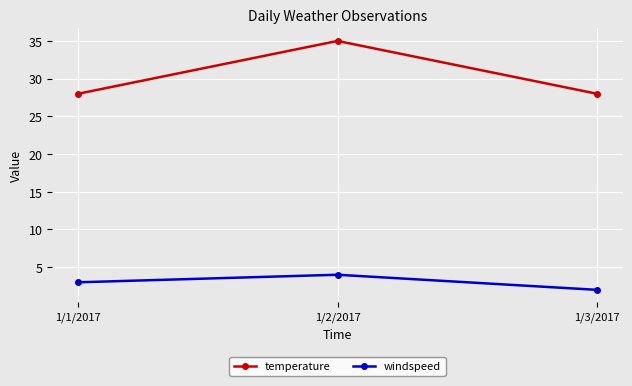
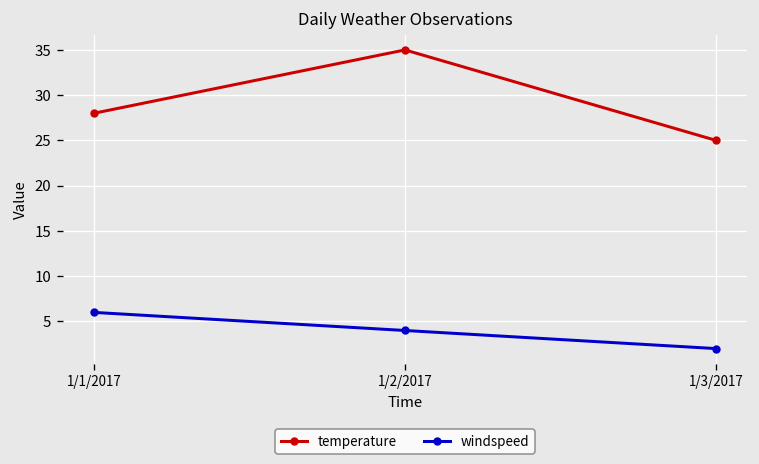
  {
    "temperature": {
      "1/1/2017": 28,
      "1/2/2017": 35,
-     "1/3/2017": 28
+     "1/3/2017": 25
    },
    "windspeed": {
-     "1/1/2017": 3,
+     "1/1/2017": 6,
      "1/2/2017": 4,
      "1/3/2017": 2
    }
  }
